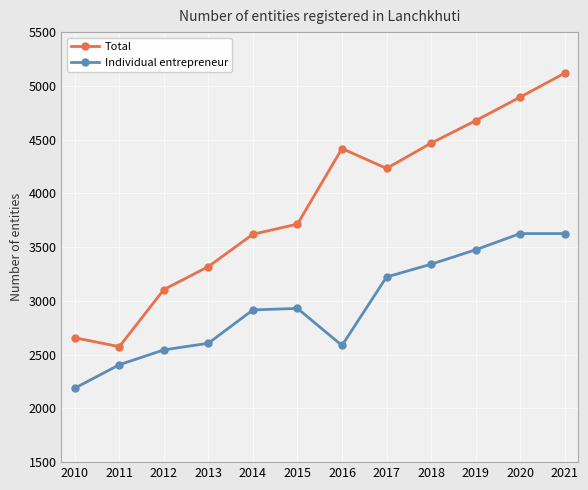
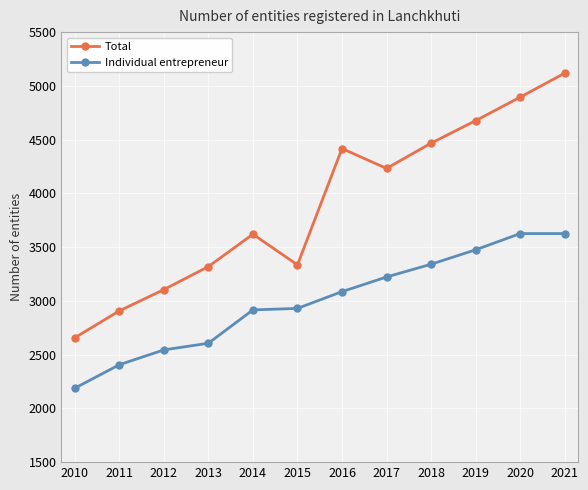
  {
    "Total": {
      "2010": 2660,
-     "2011": 2570,
+     "2011": 2910,
      "2012": 3110,
      "2013": 3320,
      "2014": 3620,
-     "2015": 3710,
+     "2015": 3340,
      "2016": 4420,
      "2017": 4230,
      "2018": 4470,
      "2019": 4680,
      "2020": 4900,
      "2021": 5120
    },
    "Individual entrepreneur": {
      "2010": 2190,
      "2011": 2410,
      "2012": 2540,
      "2013": 2610,
      "2014": 2920,
      "2015": 2930,
-     "2016": 2590,
+     "2016": 3090,
      "2017": 3220,
      "2018": 3340,
      "2019": 3480,
      "2020": 3630,
      "2021": 3630
    }
  }
